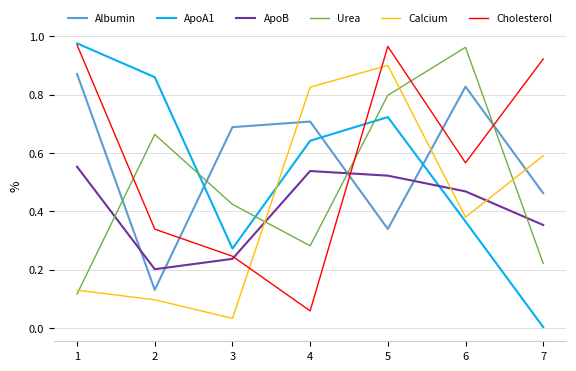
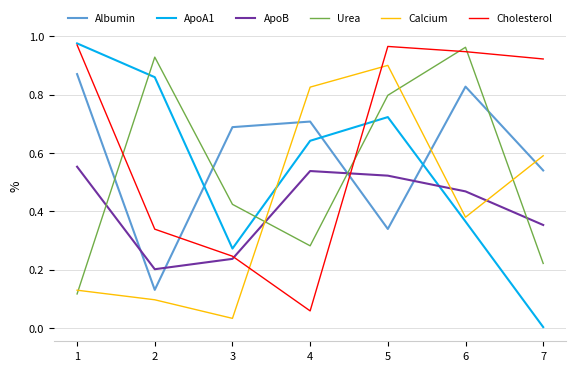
  {
    "Albumin": {
      "1": 0.87,
      "2": 0.13,
      "3": 0.69,
      "4": 0.71,
      "5": 0.34,
      "6": 0.83,
-     "7": 0.46
+     "7": 0.54
    },
    "ApoA1": {
      "2": 0.86,
      "3": 0.27,
      "4": 0.64,
      "5": 0.72,
      "6": 0.36,
      "7": 0.00
    },
    "ApoB": {
      "1": 0.55,
      "2": 0.20,
      "3": 0.24,
      "4": 0.54,
      "5": 0.52,
      "6": 0.47,
      "7": 0.35
    },
    "Urea": {
      "1": 0.12,
-     "2": 0.66,
+     "2": 0.93,
      "3": 0.42,
      "4": 0.28,
      "5": 0.80,
      "6": 0.96,
      "7": 0.22
    },
    "Calcium": {
      "1": 0.13,
      "2": 0.10,
      "3": 0.03,
      "4": 0.83,
      "5": 0.90,
      "6": 0.38,
      "7": 0.59
    },
    "Cholesterol": {
      "2": 0.34,
      "3": 0.25,
      "4": 0.06,
      "5": 0.97,
-     "6": 0.57,
+     "6": 0.95,
      "7": 0.92
    }
  }
